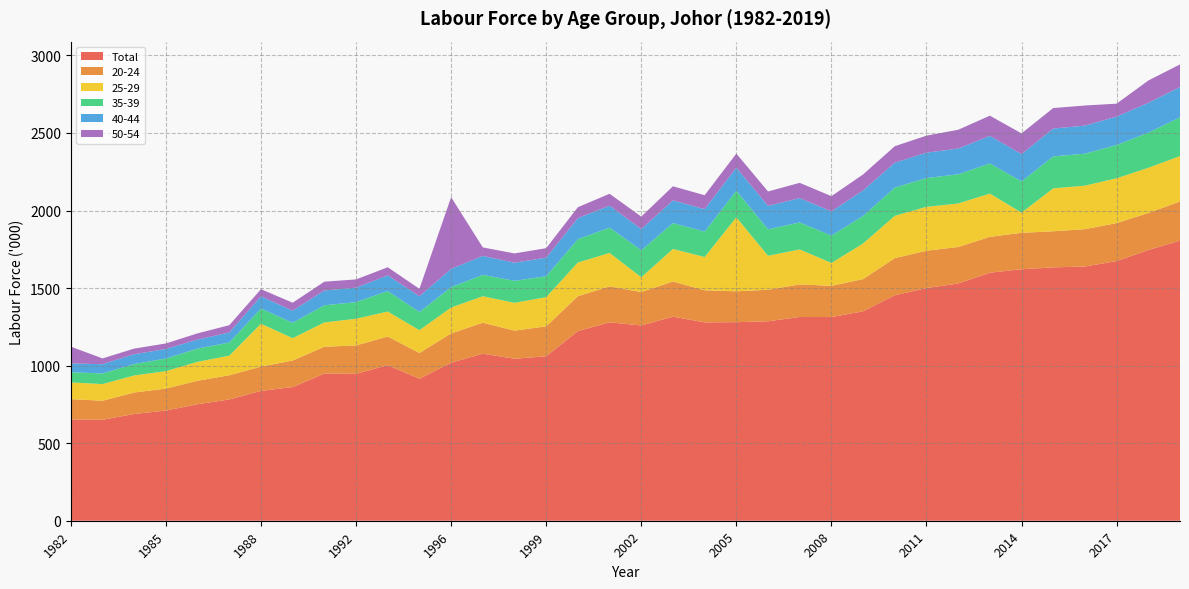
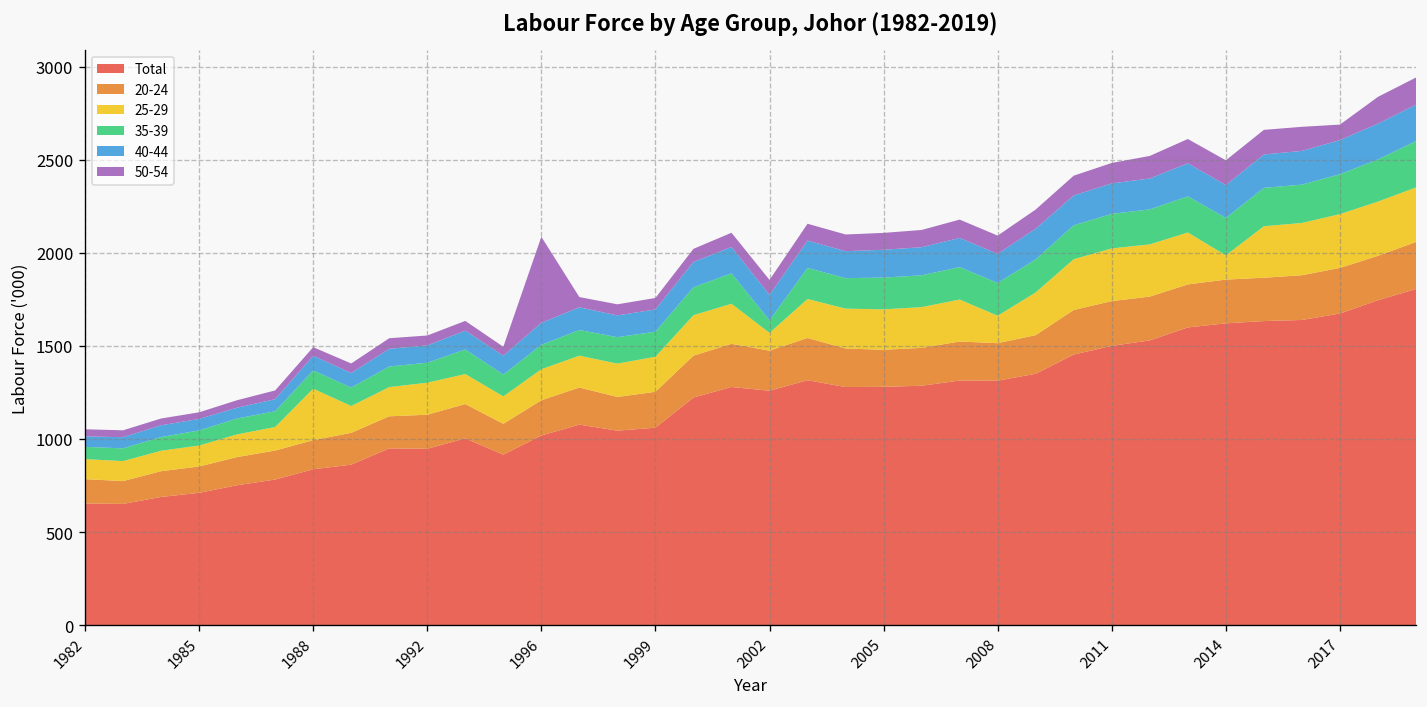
  {
    "25-29": {
      "1982": 110,
      "1985": 110,
      "1988": 280,
      "1992": 170,
      "1996": 170,
      "1999": 190,
      "2002": 100,
-     "2005": 480,
+     "2005": 220,
      "2008": 150,
      "2011": 280,
      "2014": 130,
      "2017": 290
    },
    "35-39": {
      "1982": 70,
      "1985": 80,
      "1988": 100,
      "1992": 110,
      "1996": 130,
      "1999": 130,
-     "2002": 170,
+     "2002": 70,
      "2005": 170,
      "2008": 180,
      "2011": 190,
      "2014": 200,
      "2017": 210
    },
    "40-44": {
      "1982": 60,
      "1985": 60,
      "1988": 80,
      "1992": 90,
      "1996": 120,
      "1999": 120,
      "2002": 140,
      "2005": 150,
      "2008": 160,
      "2011": 160,
      "2014": 180,
      "2017": 180
    },
    "50-54": {
-     "1982": 110,
+     "1982": 40,
      "1985": 40,
      "1988": 50,
      "1992": 50,
      "1996": 460,
      "1999": 60,
      "2002": 80,
      "2005": 90,
      "2008": 100,
      "2011": 110,
      "2014": 130,
      "2017": 80
    }
  }
